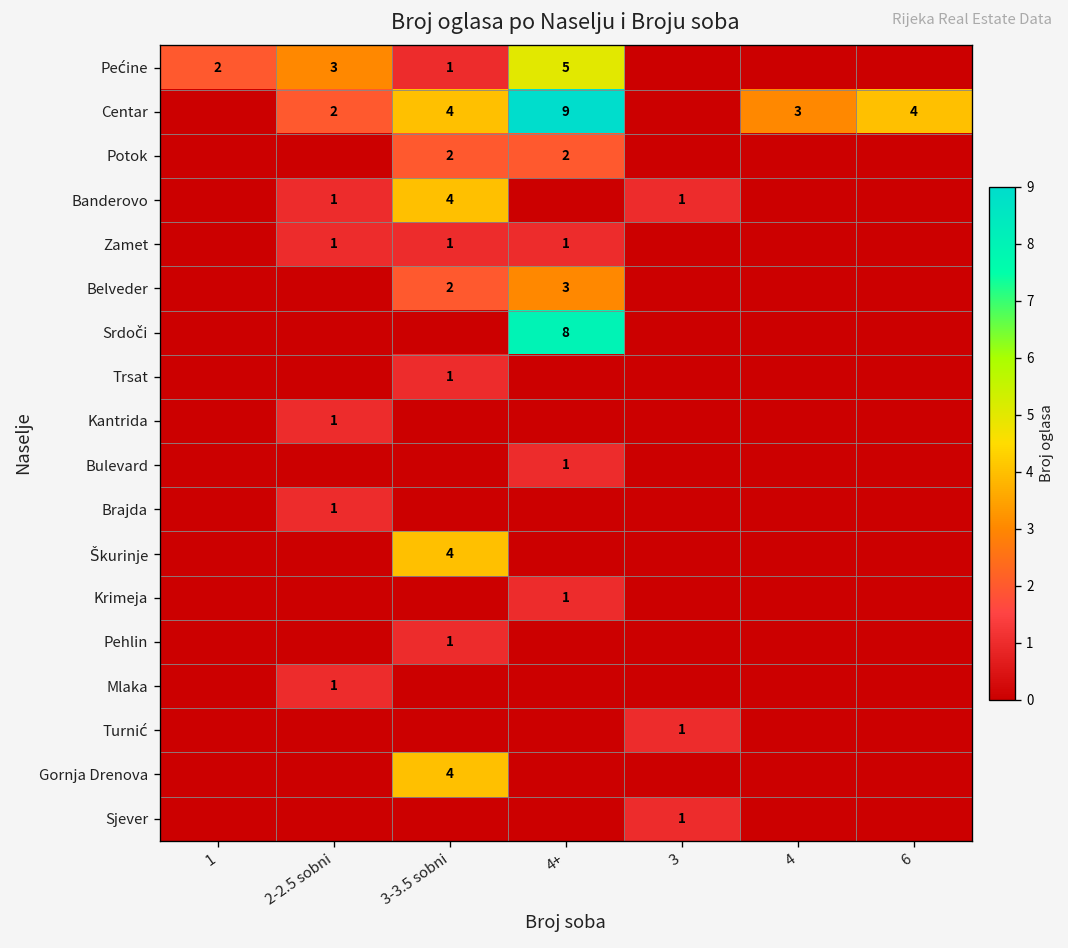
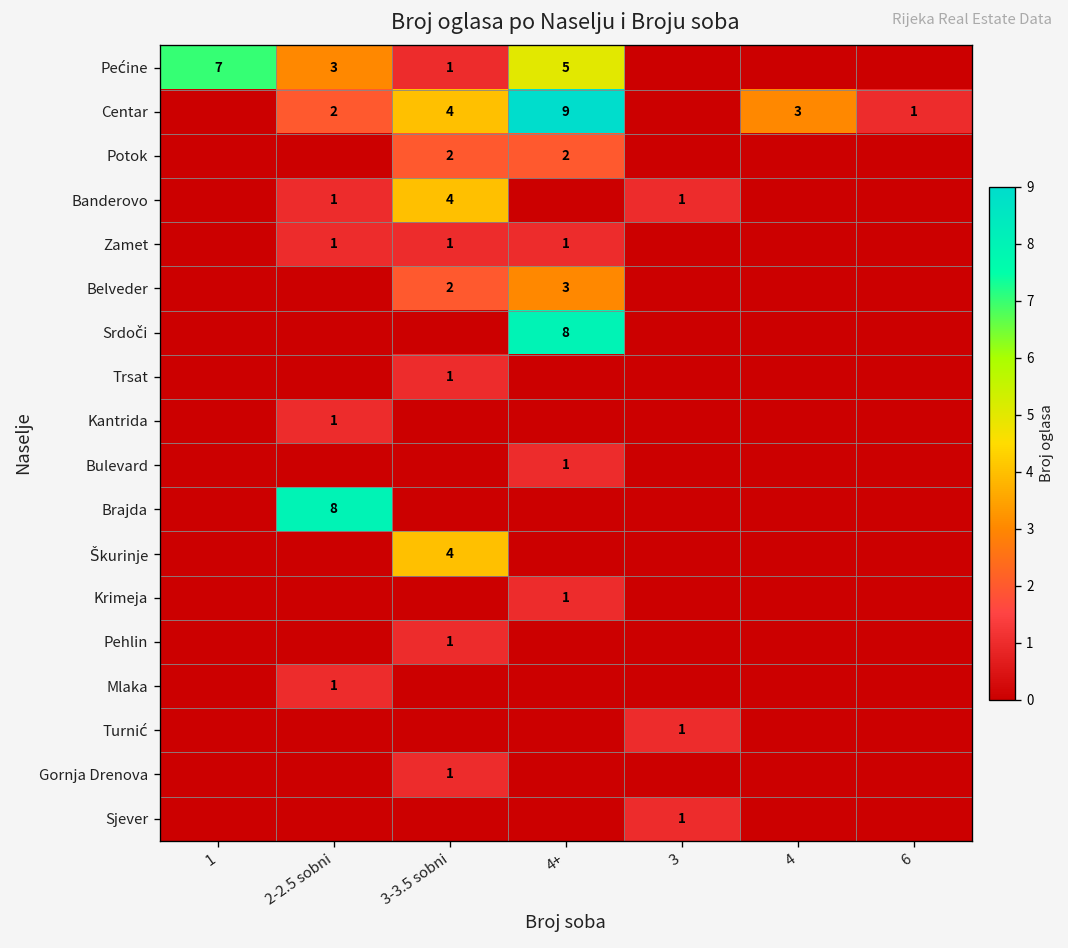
  {
    "Pećine": {
-     "1": 2,
+     "1": 7,
      "2-2.5 sobni": 3,
      "3-3.5 sobni": 1,
      "4+": 5
    },
    "Centar": {
      "2-2.5 sobni": 2,
      "3-3.5 sobni": 4,
      "4+": 9,
      "4": 3,
-     "6": 4
+     "6": 1
    },
    "Potok": {
      "3-3.5 sobni": 2,
      "4+": 2
    },
    "Banderovo": {
      "2-2.5 sobni": 1,
      "3-3.5 sobni": 4,
      "3": 1
    },
    "Zamet": {
      "2-2.5 sobni": 1,
      "3-3.5 sobni": 1,
      "4+": 1
    },
    "Belveder": {
      "3-3.5 sobni": 2,
      "4+": 3
    },
    "Srdoči": {
      "4+": 8
    },
    "Trsat": {
      "3-3.5 sobni": 1
    },
    "Kantrida": {
      "2-2.5 sobni": 1
    },
    "Bulevard": {
      "4+": 1
    },
    "Brajda": {
-     "2-2.5 sobni": 1
+     "2-2.5 sobni": 8
    },
    "Škurinje": {
      "3-3.5 sobni": 4
    },
    "Krimeja": {
      "4+": 1
    },
    "Pehlin": {
      "3-3.5 sobni": 1
    },
    "Mlaka": {
      "2-2.5 sobni": 1
    },
    "Turnić": {
      "3": 1
    },
    "Gornja Drenova": {
-     "3-3.5 sobni": 4
+     "3-3.5 sobni": 1
    },
    "Sjever": {
      "3": 1
    }
  }
